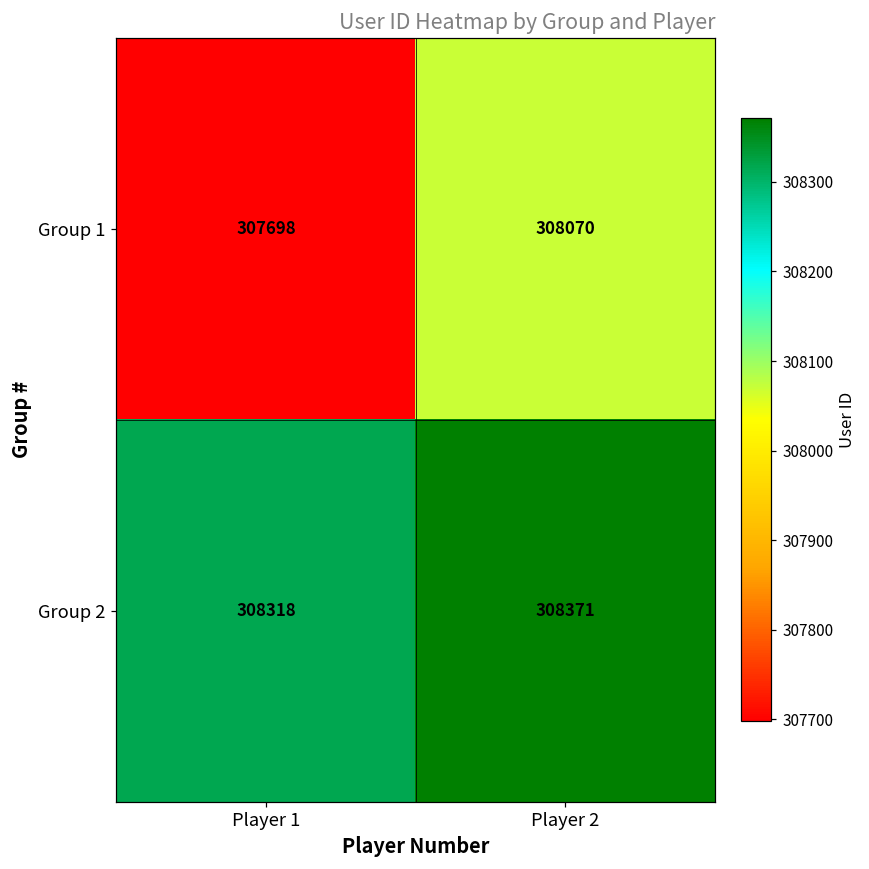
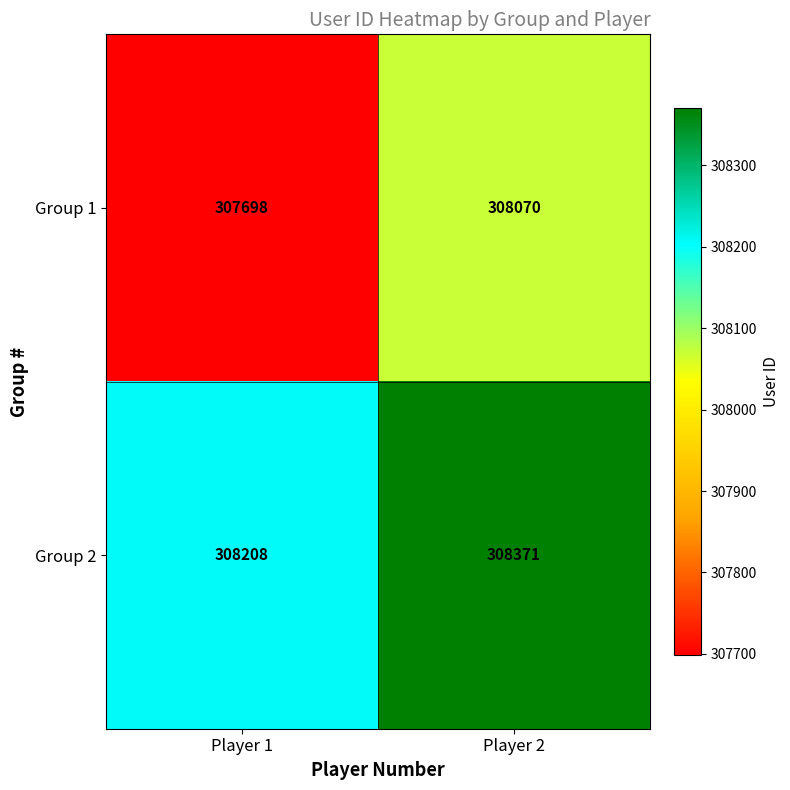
  {
    "Group 1": {
      "Player 1": 307698,
      "Player 2": 308070
    },
    "Group 2": {
-     "Player 1": 308318,
+     "Player 1": 308208,
      "Player 2": 308371
    }
  }
